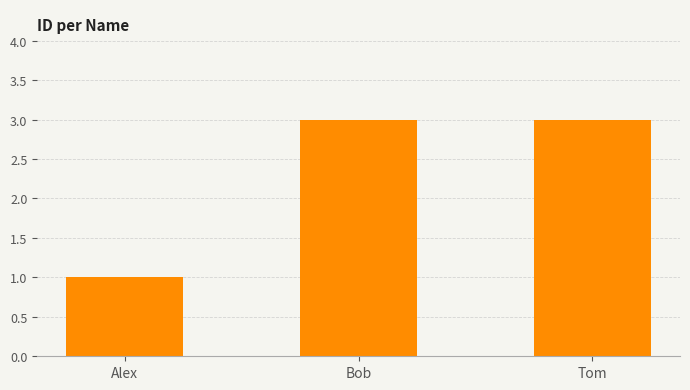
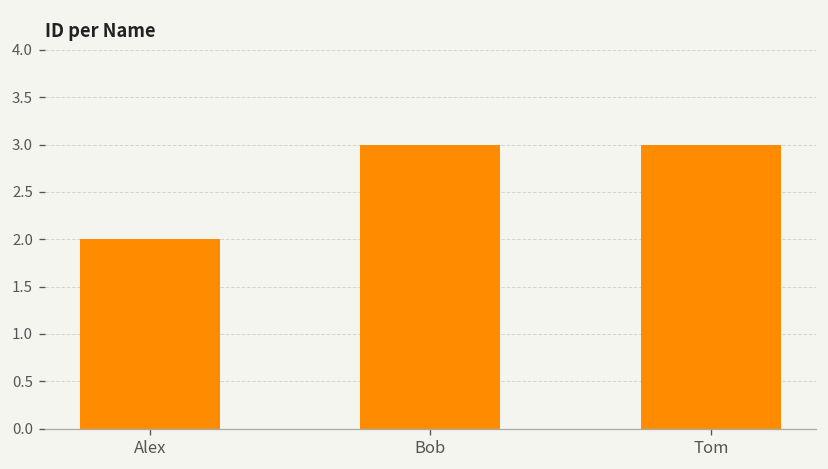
  {
-   "Alex": 1,
+   "Alex": 2,
    "Bob": 3,
    "Tom": 3
  }
